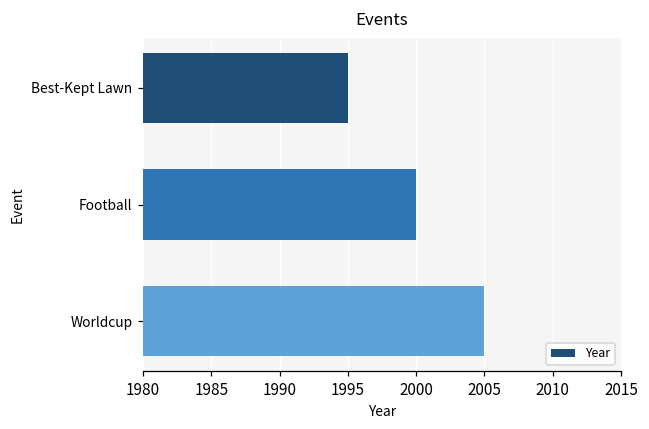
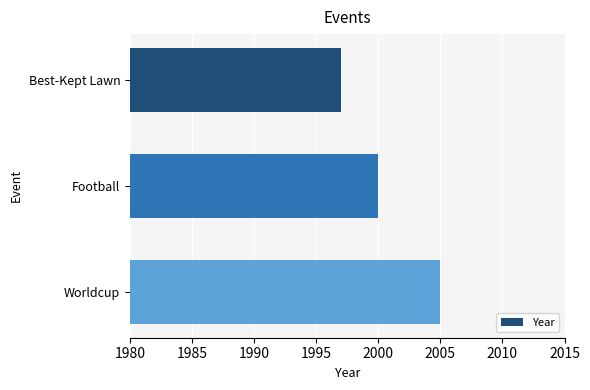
  {
-   "Best-Kept Lawn": 1995,
+   "Best-Kept Lawn": 1997,
    "Football": 2000,
    "Worldcup": 2005
  }
